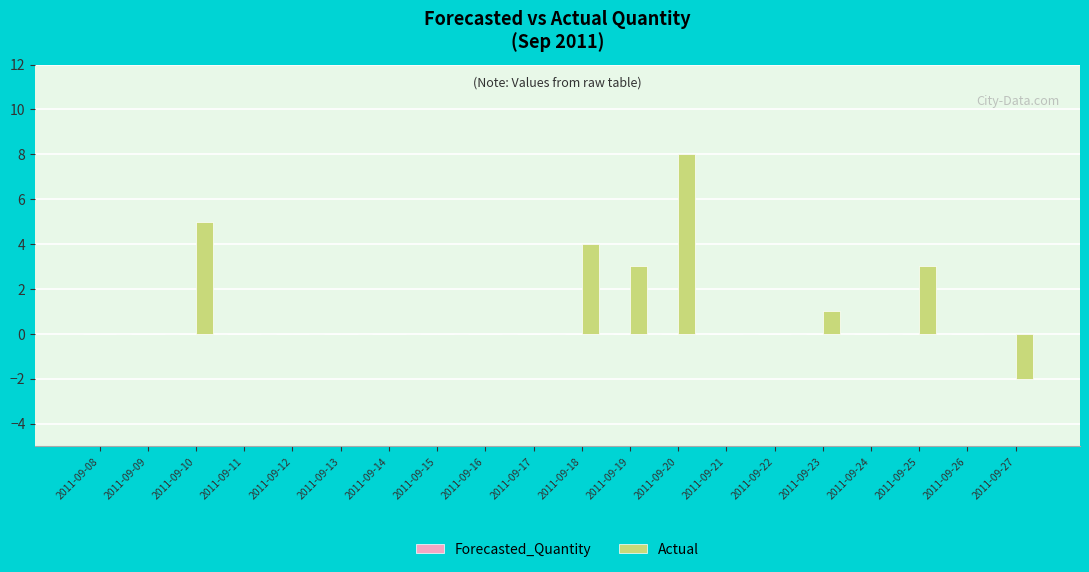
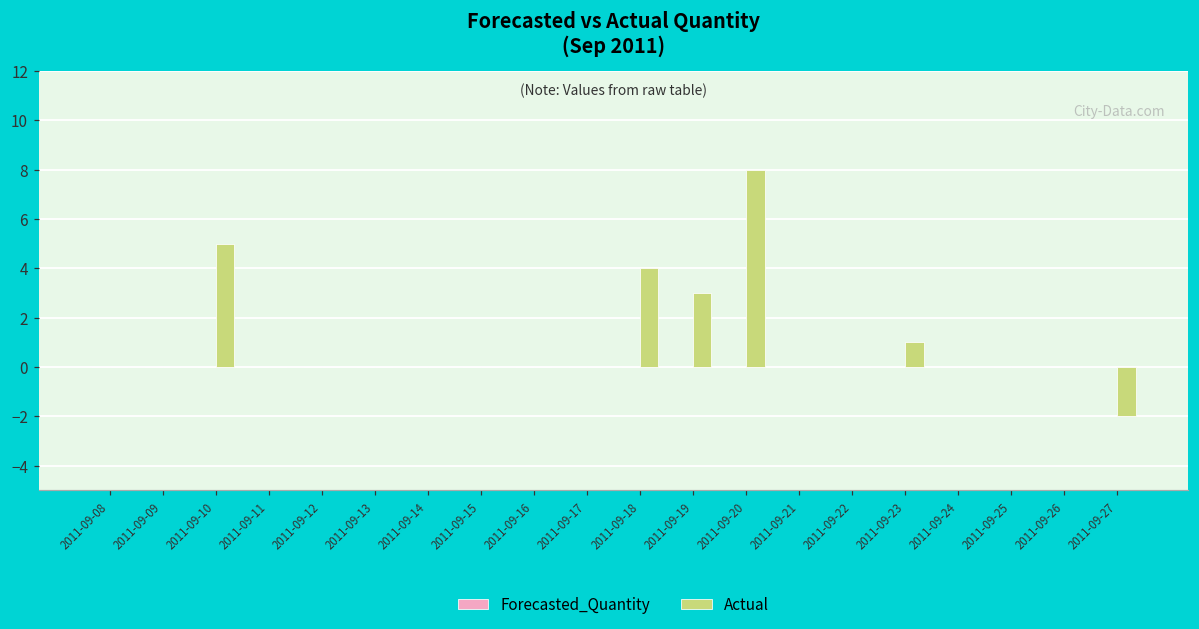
  {
    "Forecasted_Quantity": {
      "2011-09-08": 0,
      "2011-09-09": 0,
      "2011-09-10": 0,
      "2011-09-11": 0,
      "2011-09-12": 0,
      "2011-09-13": 0,
      "2011-09-14": 0,
      "2011-09-15": 0,
      "2011-09-16": 0,
      "2011-09-17": 0,
      "2011-09-18": 0,
      "2011-09-19": 0,
      "2011-09-20": 0,
      "2011-09-21": 0,
      "2011-09-22": 0,
      "2011-09-23": 0,
      "2011-09-24": 0,
      "2011-09-25": 0,
      "2011-09-26": 0,
      "2011-09-27": 0
    },
    "Actual": {
      "2011-09-08": 0,
      "2011-09-09": 0,
      "2011-09-10": 5,
      "2011-09-11": 0,
      "2011-09-12": 0,
      "2011-09-13": 0,
      "2011-09-14": 0,
      "2011-09-15": 0,
      "2011-09-16": 0,
      "2011-09-17": 0,
      "2011-09-18": 4,
      "2011-09-19": 3,
      "2011-09-20": 8,
      "2011-09-21": 0,
      "2011-09-22": 0,
      "2011-09-23": 1,
      "2011-09-24": 0,
-     "2011-09-25": 3,
+     "2011-09-25": 0,
      "2011-09-26": 0,
      "2011-09-27": -2
    }
  }
